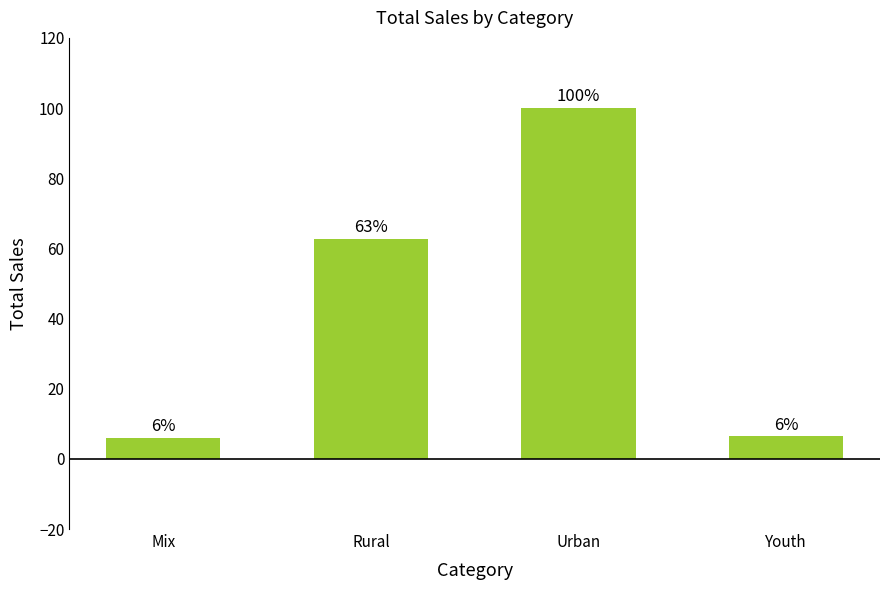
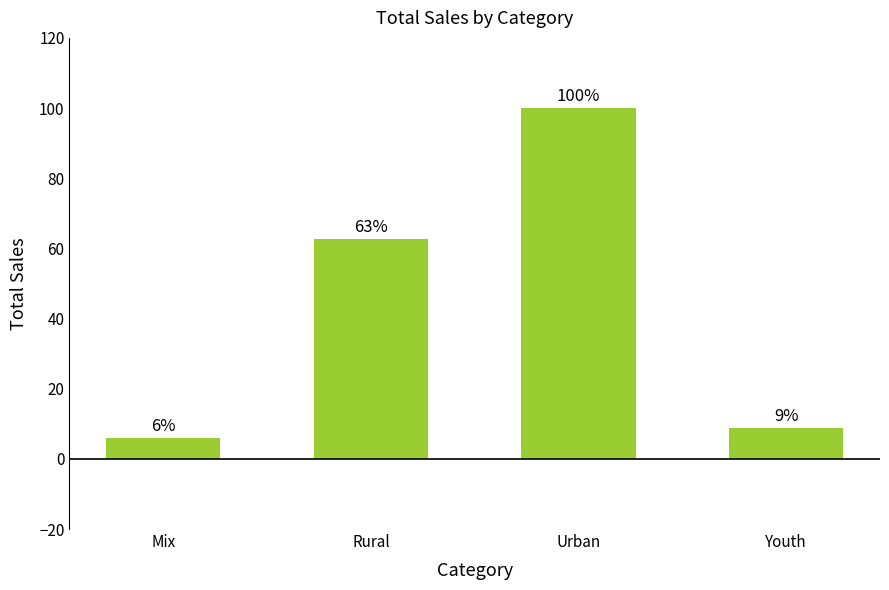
  {
    "Mix": "6%",
    "Rural": "63%",
    "Urban": "100%",
-   "Youth": "6%"
+   "Youth": "9%"
  }
